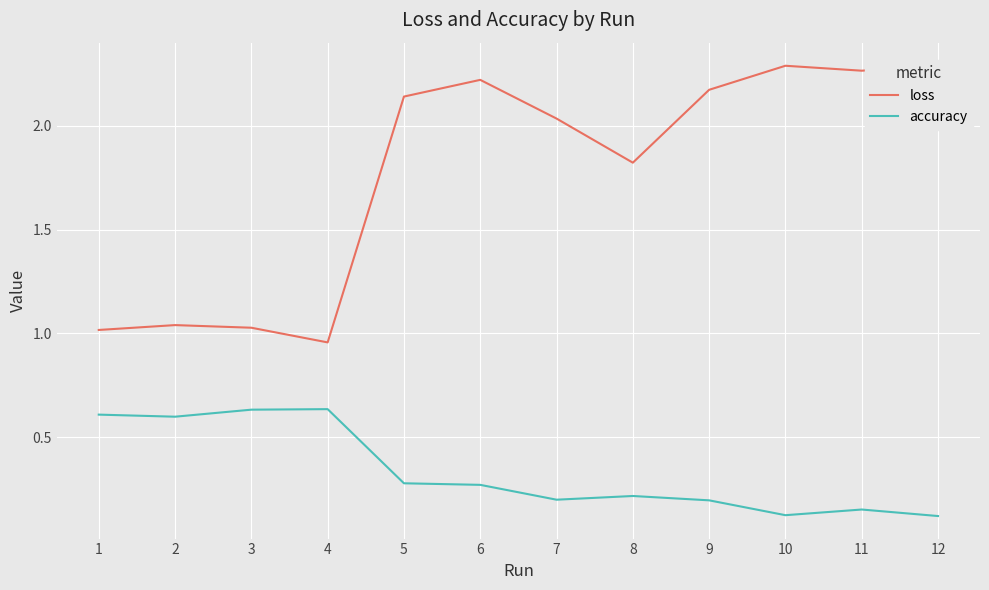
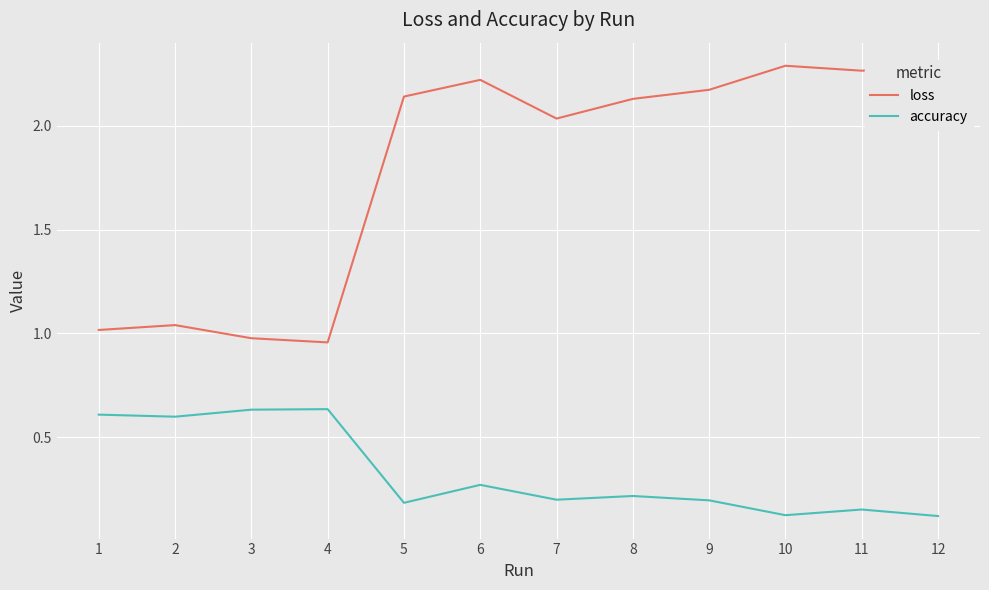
  {
    "loss": {
      "1": 1.02,
      "2": 1.04,
-     "3": 1.03,
+     "3": 0.98,
      "4": 0.96,
      "5": 2.14,
      "6": 2.22,
      "7": 2.03,
-     "8": 1.82,
+     "8": 2.13,
      "9": 2.17,
      "10": 2.29,
      "11": 2.27
    },
    "accuracy": {
      "1": 0.61,
      "2": 0.60,
      "3": 0.63,
      "4": 0.63,
-     "5": 0.28,
+     "5": 0.18,
      "6": 0.27,
      "7": 0.20,
      "8": 0.22,
      "9": 0.19,
      "10": 0.12,
      "11": 0.15,
      "12": 0.12
    }
  }
